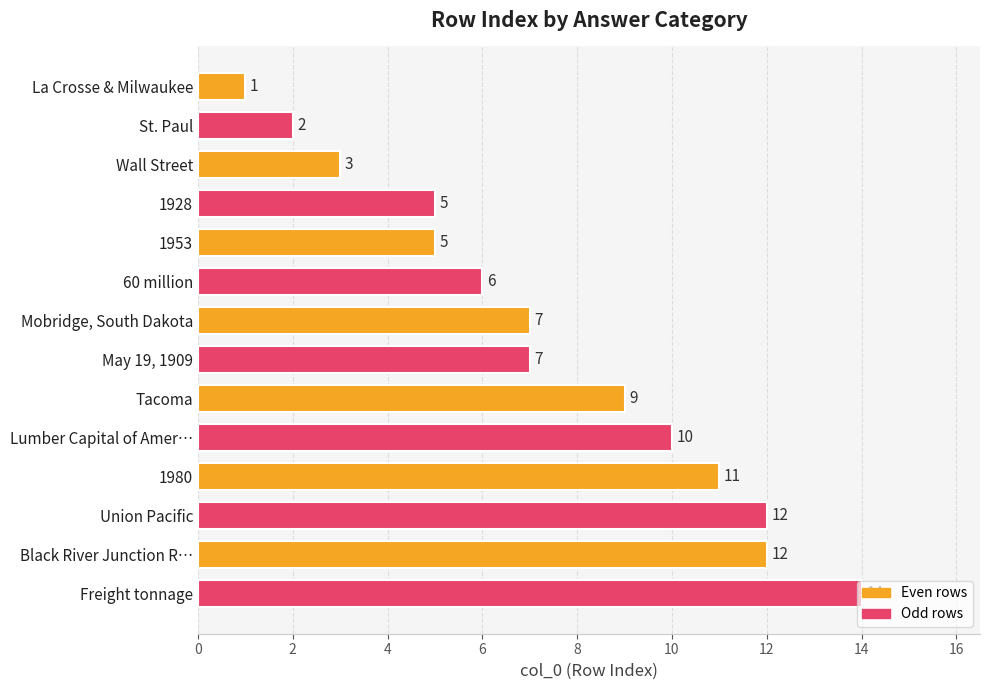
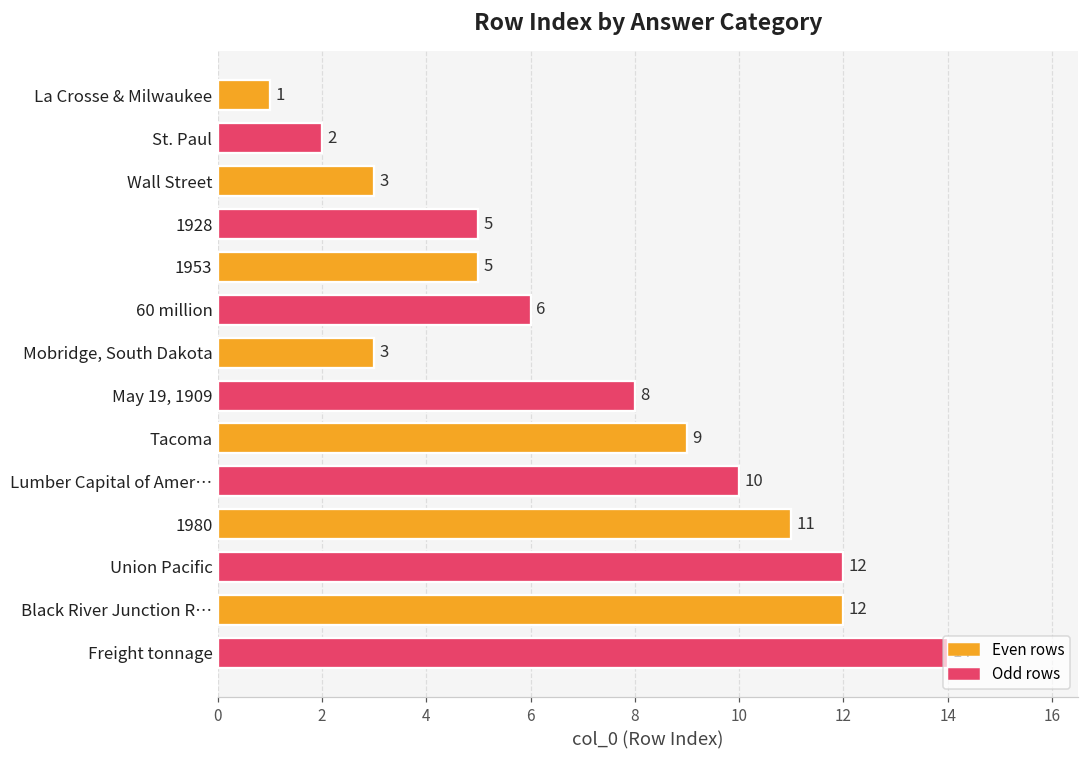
  {
    "La Crosse & Milwaukee": 1,
    "St. Paul": 2,
    "Wall Street": 3,
    "1928": 5,
    "1953": 5,
    "60 million": 6,
-   "Mobridge, South Dakota": 7,
-   "May 19, 1909": 7,
+   "Mobridge, South Dakota": 3,
+   "May 19, 1909": 8,
    "Tacoma": 9,
    "Lumber Capital of Amer…": 10,
    "1980": 11,
    "Union Pacific": 12,
    "Black River Junction R…": 12
  }
